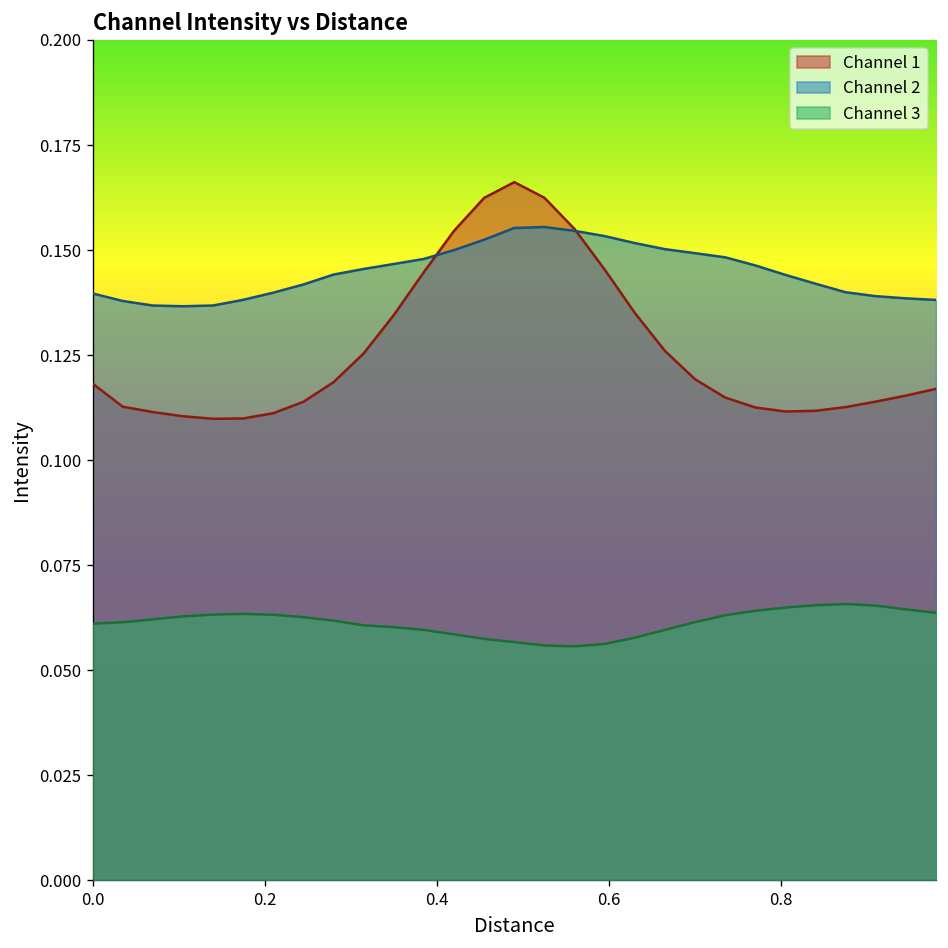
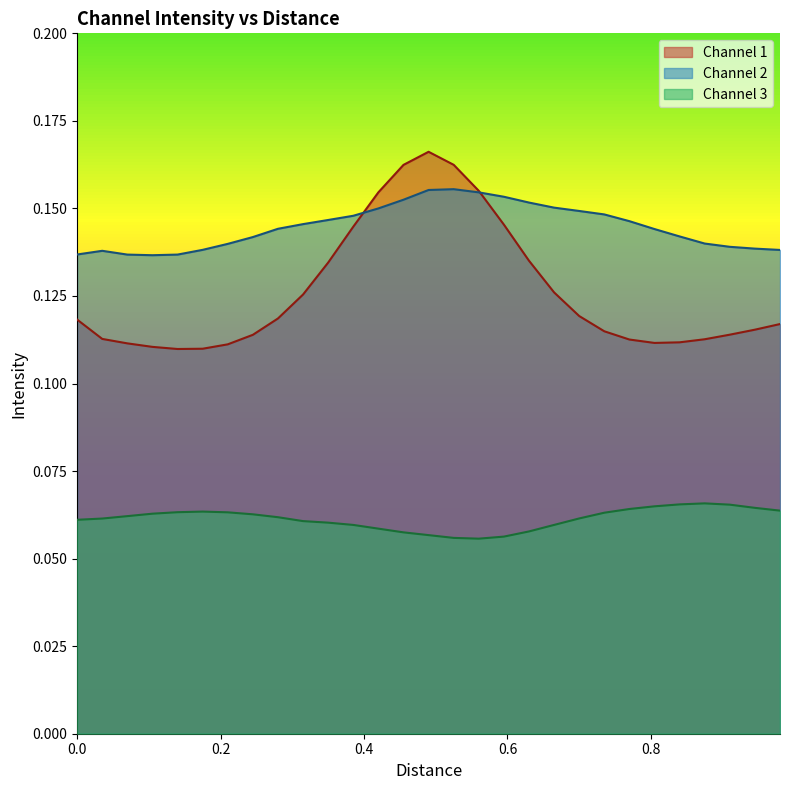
  {
    "Channel 1": {
      "0.0": 0.118
    },
    "Channel 2": {
-     "0.0": 0.140
+     "0.0": 0.137
    },
    "Channel 3": {
      "0.0": 0.061
    }
  }
